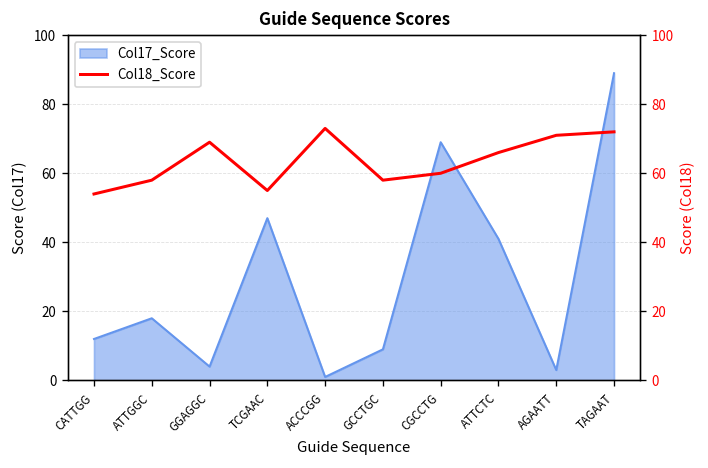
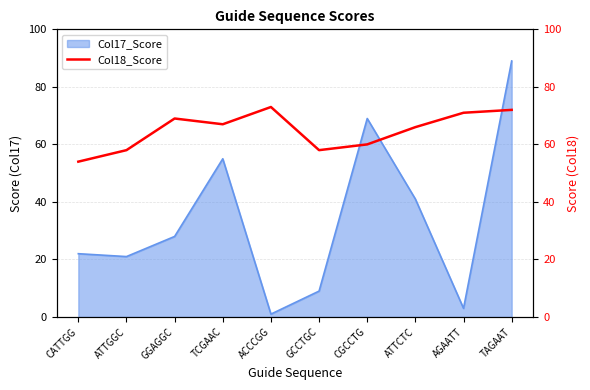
  {
    "Col17_Score": {
-     "CATTGG": 12,
-     "ATTGGC": 18,
-     "GGAGGC": 4,
-     "TCGAAC": 47,
+     "CATTGG": 22,
+     "ATTGGC": 21,
+     "GGAGGC": 28,
+     "TCGAAC": 55,
      "ACCCGG": 1,
      "GCCTGC": 9,
      "CGCCTG": 69,
      "ATTCTC": 41,
      "AGAATT": 3,
      "TAGAAT": 89
    },
    "Col18_Score": {
      "CATTGG": 54,
      "ATTGGC": 58,
      "GGAGGC": 69,
-     "TCGAAC": 55,
+     "TCGAAC": 67,
      "ACCCGG": 73,
      "GCCTGC": 58,
      "CGCCTG": 60,
      "ATTCTC": 66,
      "AGAATT": 71,
      "TAGAAT": 72
    }
  }
